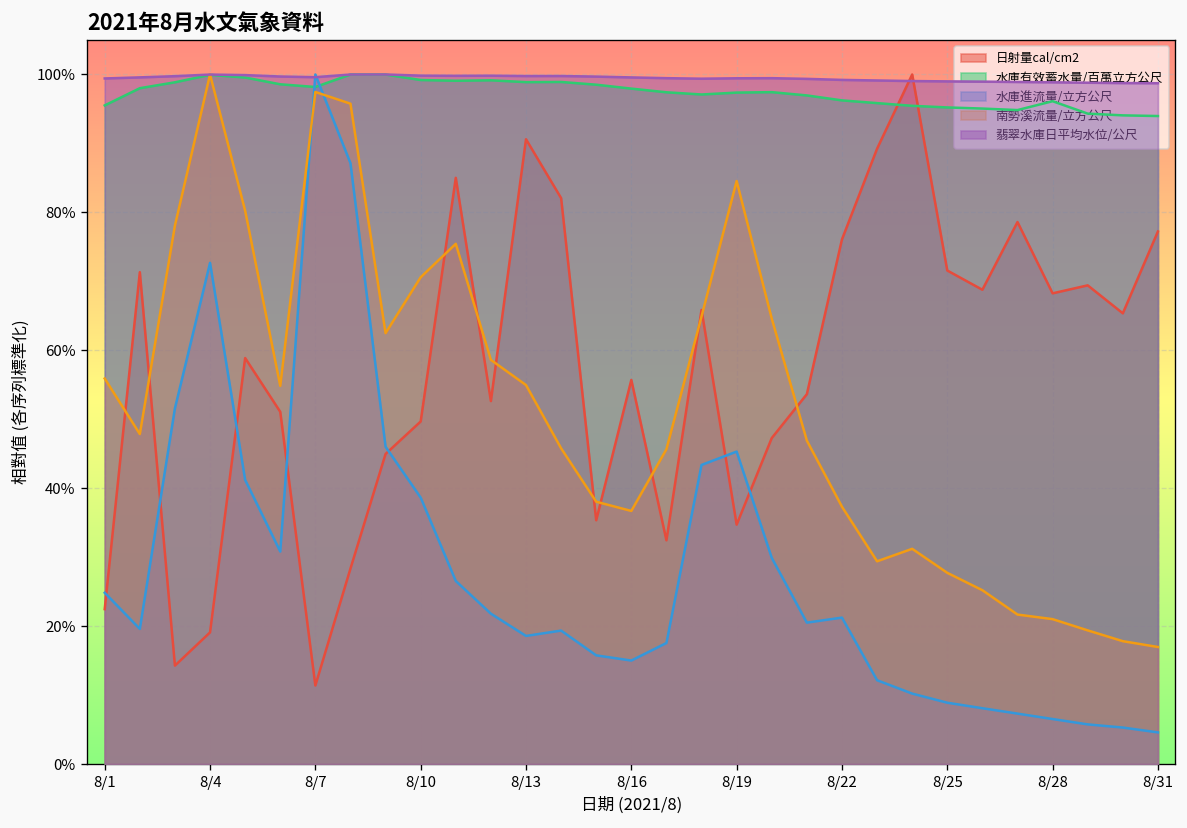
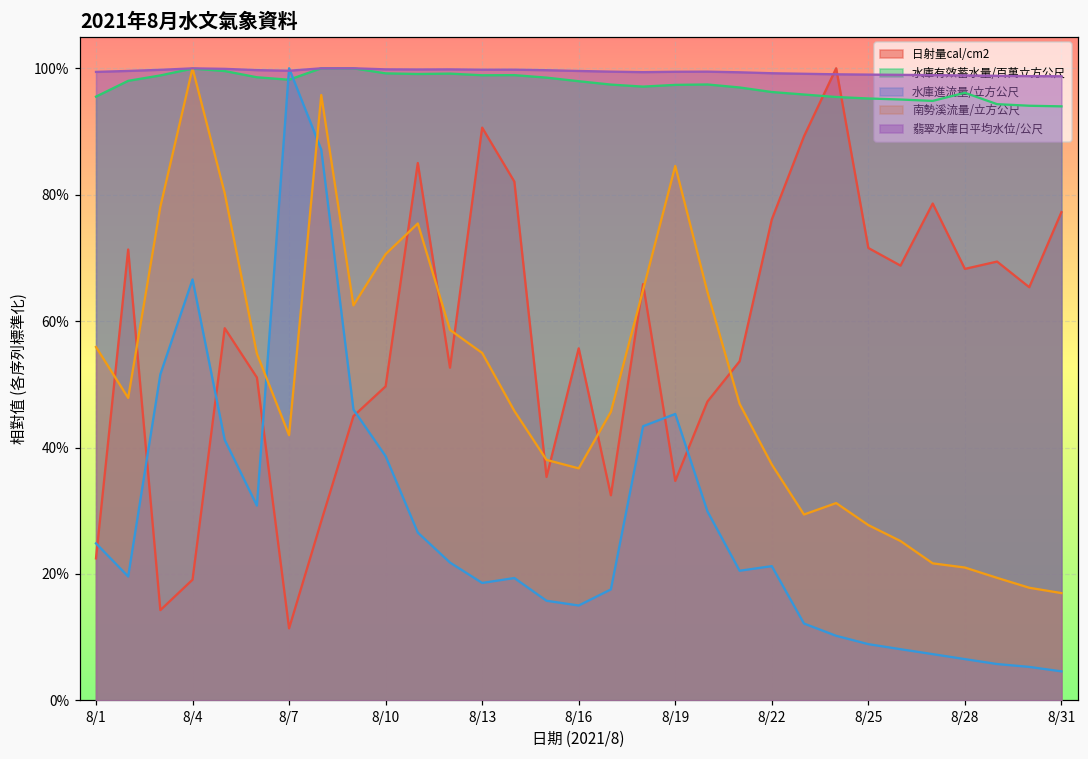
  {
    "日射量cal/cm2": {
      "8/1": "22%",
      "8/4": "19%",
      "8/7": "11%",
      "8/10": "50%",
      "8/13": "91%",
      "8/16": "56%",
      "8/19": "35%",
      "8/22": "76%",
      "8/25": "72%",
      "8/28": "68%",
      "8/31": "77%"
    },
    "水庫有效蓄水量/百萬立方公尺": {
      "8/1": "96%",
      "8/7": "98%",
      "8/10": "99%",
      "8/13": "99%",
      "8/16": "98%",
      "8/19": "97%",
      "8/22": "96%",
      "8/25": "95%"
    },
    "水庫進流量/立方公尺": {
      "8/1": "25%",
-     "8/4": "73%",
+     "8/4": "67%",
      "8/10": "39%",
      "8/13": "19%",
      "8/16": "15%",
      "8/19": "45%",
      "8/22": "21%",
      "8/25": "9%",
      "8/28": "7%",
      "8/31": "5%"
    },
    "南勢溪流量/立方公尺": {
      "8/1": "56%",
-     "8/7": "97%",
+     "8/7": "42%",
      "8/10": "71%",
      "8/13": "55%",
      "8/16": "37%",
      "8/19": "85%",
      "8/22": "37%",
      "8/25": "28%",
      "8/28": "21%",
      "8/31": "17%"
    },
    "翡翠水庫日平均水位/公尺": {
      "8/1": "99%",
      "8/10": "100%",
      "8/13": "100%",
      "8/16": "100%",
      "8/19": "99%",
      "8/22": "99%",
      "8/25": "99%"
    }
  }
